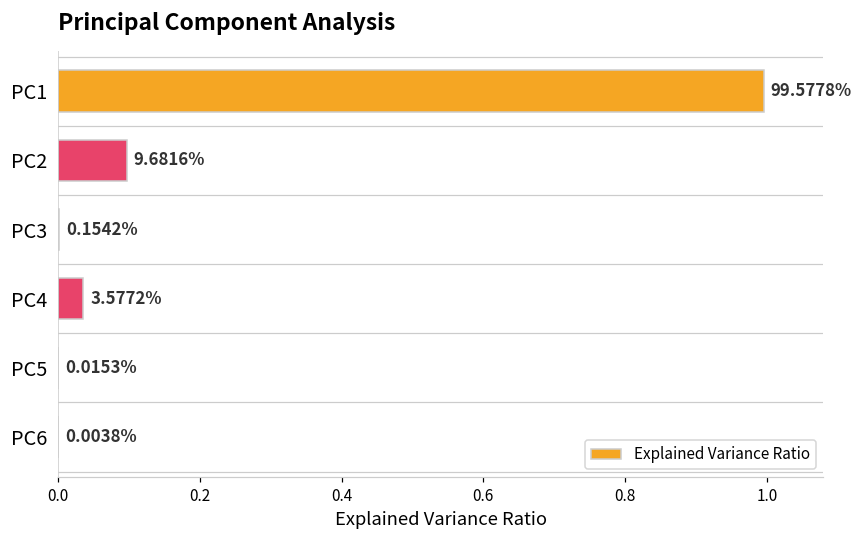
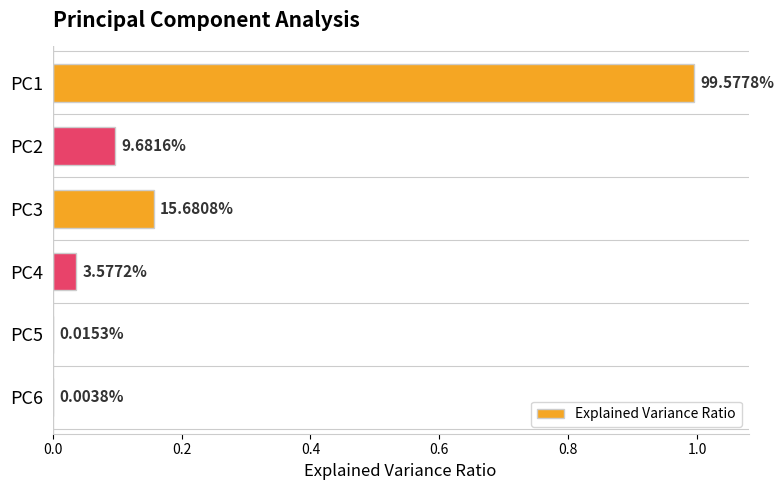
  {
    "PC1": "99.5778%",
    "PC2": "9.6816%",
-   "PC3": "0.1542%",
+   "PC3": "15.6808%",
    "PC4": "3.5772%",
    "PC5": "0.0153%",
    "PC6": "0.0038%"
  }
